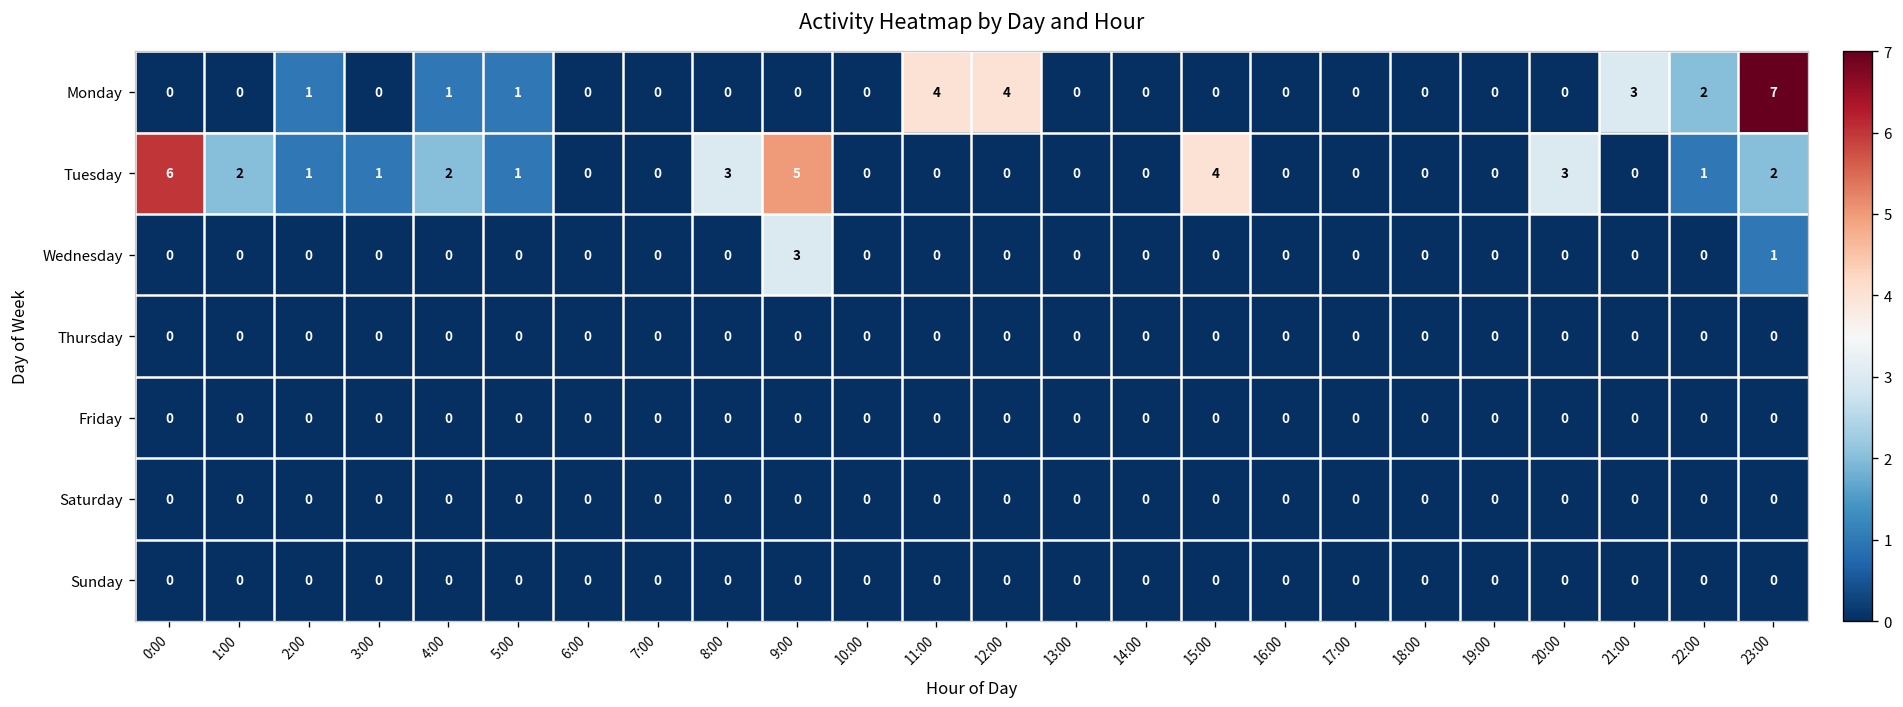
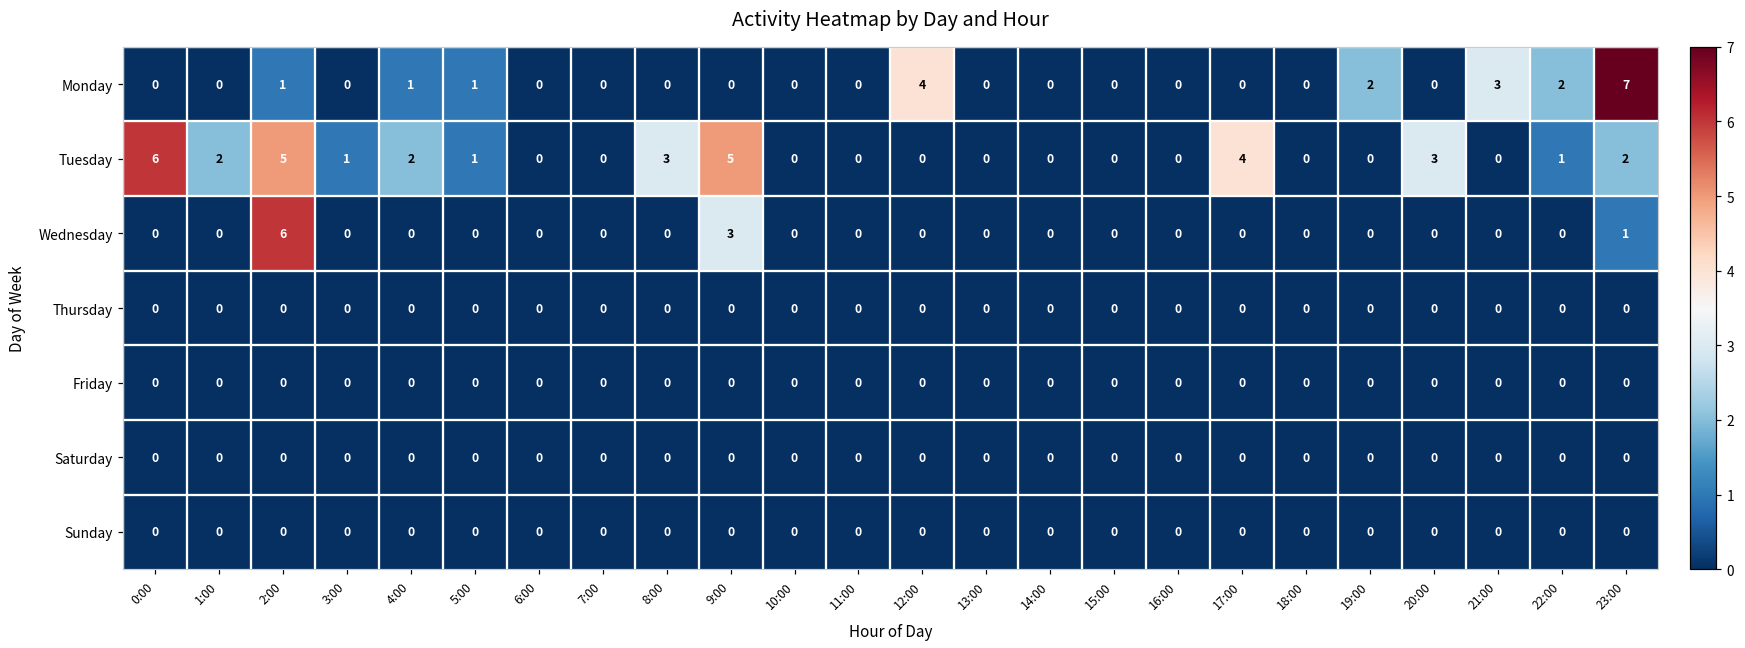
  {
    "Monday": {
      "0:00": 0,
      "1:00": 0,
      "2:00": 1,
      "3:00": 0,
      "4:00": 1,
      "5:00": 1,
      "6:00": 0,
      "7:00": 0,
      "8:00": 0,
      "9:00": 0,
      "10:00": 0,
-     "11:00": 4,
+     "11:00": 0,
      "12:00": 4,
      "13:00": 0,
      "14:00": 0,
      "15:00": 0,
      "16:00": 0,
      "17:00": 0,
      "18:00": 0,
-     "19:00": 0,
+     "19:00": 2,
      "20:00": 0,
      "21:00": 3,
      "22:00": 2,
      "23:00": 7
    },
    "Tuesday": {
      "0:00": 6,
      "1:00": 2,
-     "2:00": 1,
+     "2:00": 5,
      "3:00": 1,
      "4:00": 2,
      "5:00": 1,
      "6:00": 0,
      "7:00": 0,
      "8:00": 3,
      "9:00": 5,
      "10:00": 0,
      "11:00": 0,
      "12:00": 0,
      "13:00": 0,
      "14:00": 0,
-     "15:00": 4,
+     "15:00": 0,
      "16:00": 0,
-     "17:00": 0,
+     "17:00": 4,
      "18:00": 0,
      "19:00": 0,
      "20:00": 3,
      "21:00": 0,
      "22:00": 1,
      "23:00": 2
    },
    "Wednesday": {
      "0:00": 0,
      "1:00": 0,
-     "2:00": 0,
+     "2:00": 6,
      "3:00": 0,
      "4:00": 0,
      "5:00": 0,
      "6:00": 0,
      "7:00": 0,
      "8:00": 0,
      "9:00": 3,
      "10:00": 0,
      "11:00": 0,
      "12:00": 0,
      "13:00": 0,
      "14:00": 0,
      "15:00": 0,
      "16:00": 0,
      "17:00": 0,
      "18:00": 0,
      "19:00": 0,
      "20:00": 0,
      "21:00": 0,
      "22:00": 0,
      "23:00": 1
    },
    "Thursday": {
      "0:00": 0,
      "1:00": 0,
      "2:00": 0,
      "3:00": 0,
      "4:00": 0,
      "5:00": 0,
      "6:00": 0,
      "7:00": 0,
      "8:00": 0,
      "9:00": 0,
      "10:00": 0,
      "11:00": 0,
      "12:00": 0,
      "13:00": 0,
      "14:00": 0,
      "15:00": 0,
      "16:00": 0,
      "17:00": 0,
      "18:00": 0,
      "19:00": 0,
      "20:00": 0,
      "21:00": 0,
      "22:00": 0,
      "23:00": 0
    },
    "Friday": {
      "0:00": 0,
      "1:00": 0,
      "2:00": 0,
      "3:00": 0,
      "4:00": 0,
      "5:00": 0,
      "6:00": 0,
      "7:00": 0,
      "8:00": 0,
      "9:00": 0,
      "10:00": 0,
      "11:00": 0,
      "12:00": 0,
      "13:00": 0,
      "14:00": 0,
      "15:00": 0,
      "16:00": 0,
      "17:00": 0,
      "18:00": 0,
      "19:00": 0,
      "20:00": 0,
      "21:00": 0,
      "22:00": 0,
      "23:00": 0
    },
    "Saturday": {
      "0:00": 0,
      "1:00": 0,
      "2:00": 0,
      "3:00": 0,
      "4:00": 0,
      "5:00": 0,
      "6:00": 0,
      "7:00": 0,
      "8:00": 0,
      "9:00": 0,
      "10:00": 0,
      "11:00": 0,
      "12:00": 0,
      "13:00": 0,
      "14:00": 0,
      "15:00": 0,
      "16:00": 0,
      "17:00": 0,
      "18:00": 0,
      "19:00": 0,
      "20:00": 0,
      "21:00": 0,
      "22:00": 0,
      "23:00": 0
    },
    "Sunday": {
      "0:00": 0,
      "1:00": 0,
      "2:00": 0,
      "3:00": 0,
      "4:00": 0,
      "5:00": 0,
      "6:00": 0,
      "7:00": 0,
      "8:00": 0,
      "9:00": 0,
      "10:00": 0,
      "11:00": 0,
      "12:00": 0,
      "13:00": 0,
      "14:00": 0,
      "15:00": 0,
      "16:00": 0,
      "17:00": 0,
      "18:00": 0,
      "19:00": 0,
      "20:00": 0,
      "21:00": 0,
      "22:00": 0,
      "23:00": 0
    }
  }
